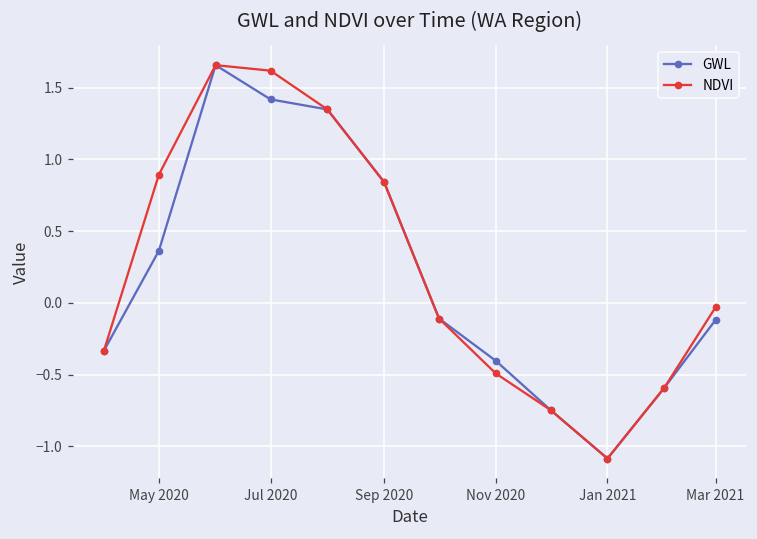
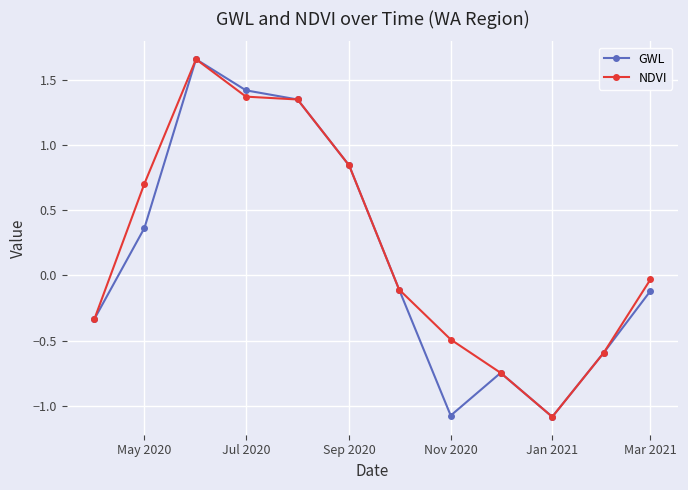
  {
    "GWL": {
      "May 2020": 0.36,
      "Jul 2020": 1.42,
-     "Nov 2020": -0.40,
+     "Nov 2020": -1.08,
      "Mar 2021": -0.12
    },
    "NDVI": {
-     "May 2020": 0.89,
-     "Jul 2020": 1.62,
+     "May 2020": 0.70,
+     "Jul 2020": 1.37,
      "Nov 2020": -0.49,
      "Mar 2021": -0.03
    }
  }
